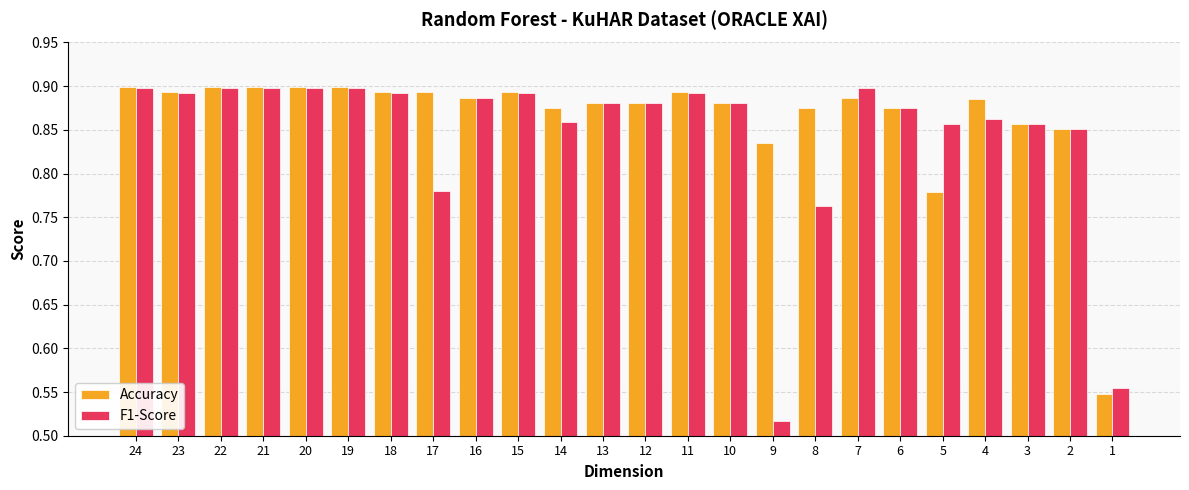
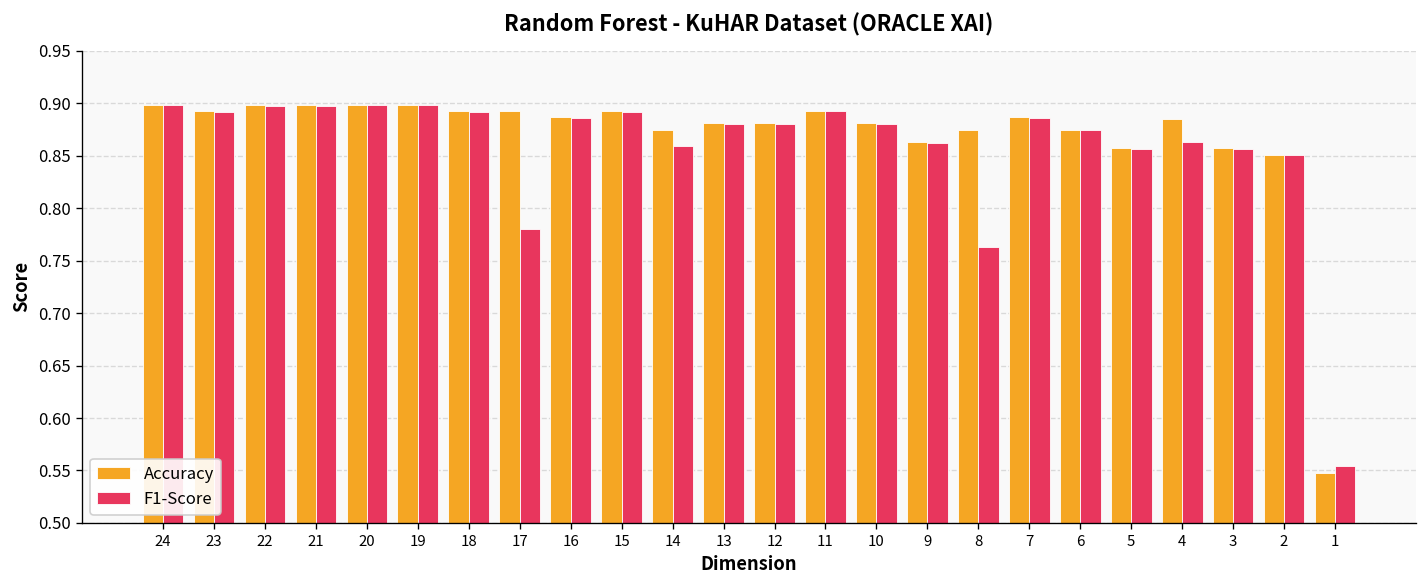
  {
    "Accuracy": {
      "24": 0.90,
      "23": 0.89,
      "22": 0.90,
      "21": 0.90,
      "20": 0.90,
      "19": 0.90,
      "18": 0.89,
      "17": 0.89,
      "16": 0.89,
      "15": 0.89,
      "14": 0.88,
      "13": 0.88,
      "12": 0.88,
      "11": 0.89,
      "10": 0.88,
-     "9": 0.84,
+     "9": 0.86,
      "8": 0.88,
      "7": 0.89,
      "6": 0.88,
-     "5": 0.78,
+     "5": 0.86,
      "4": 0.88,
      "3": 0.86,
      "2": 0.85,
      "1": 0.55
    },
    "F1-Score": {
      "24": 0.90,
      "23": 0.89,
      "22": 0.90,
      "21": 0.90,
      "20": 0.90,
      "19": 0.90,
      "18": 0.89,
      "17": 0.78,
      "16": 0.89,
      "15": 0.89,
      "14": 0.86,
      "13": 0.88,
      "12": 0.88,
      "11": 0.89,
      "10": 0.88,
-     "9": 0.52,
+     "9": 0.86,
      "8": 0.76,
-     "7": 0.90,
+     "7": 0.89,
      "6": 0.87,
      "5": 0.86,
      "4": 0.86,
      "3": 0.86,
      "2": 0.85,
      "1": 0.55
    }
  }
